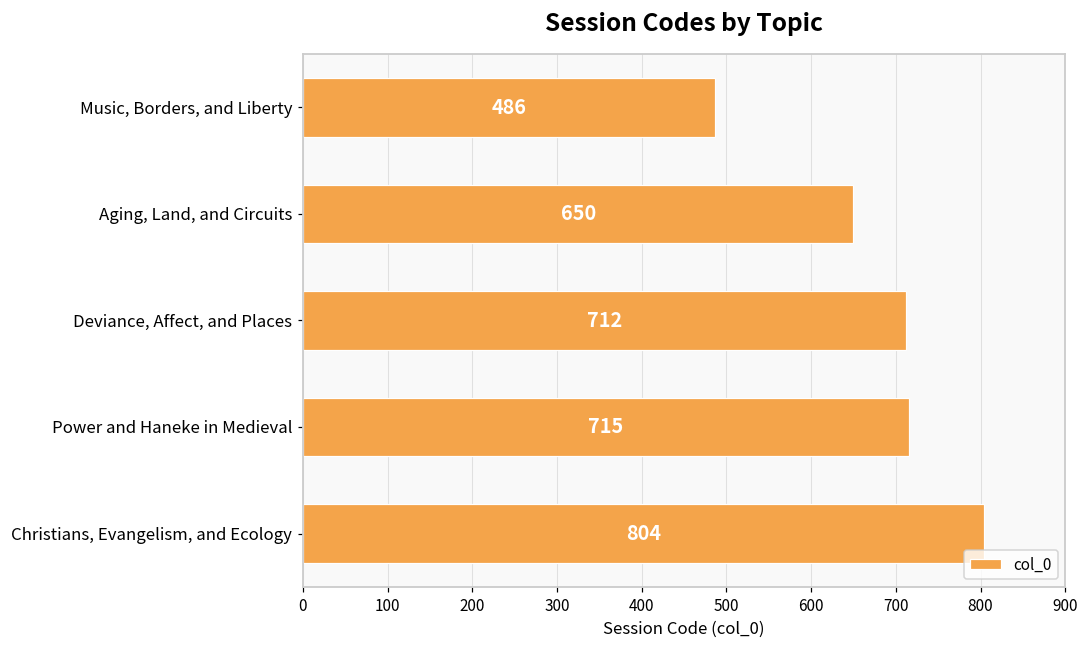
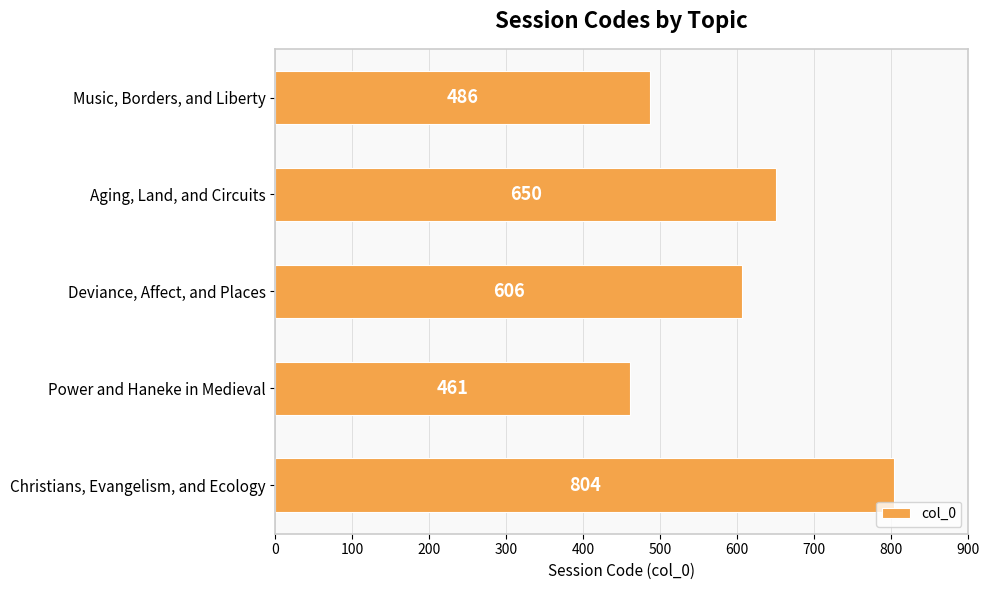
  {
    "Music, Borders, and Liberty": 486,
    "Aging, Land, and Circuits": 650,
-   "Deviance, Affect, and Places": 712,
-   "Power and Haneke in Medieval": 715,
+   "Deviance, Affect, and Places": 606,
+   "Power and Haneke in Medieval": 461,
    "Christians, Evangelism, and Ecology": 804
  }
